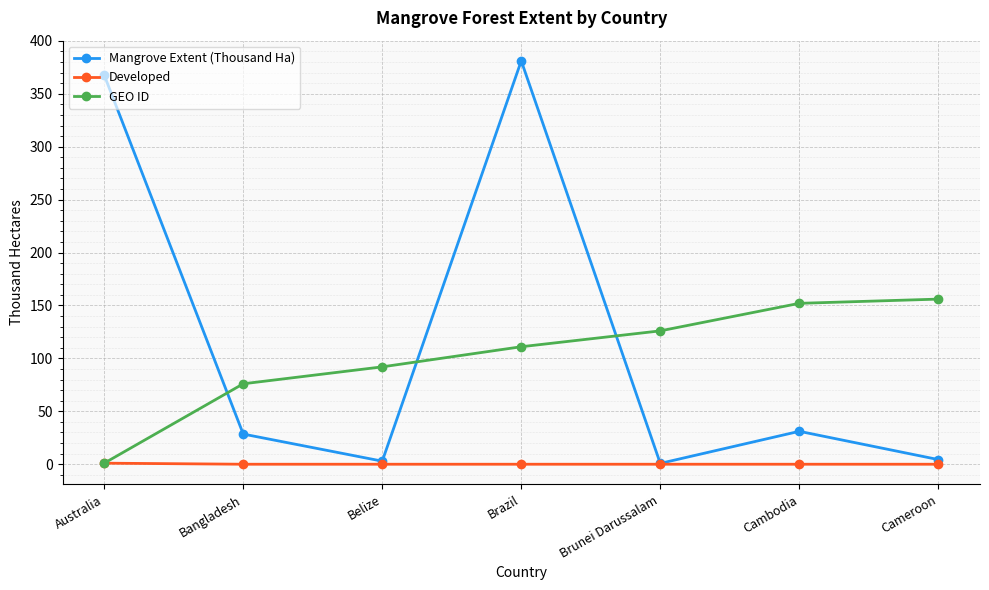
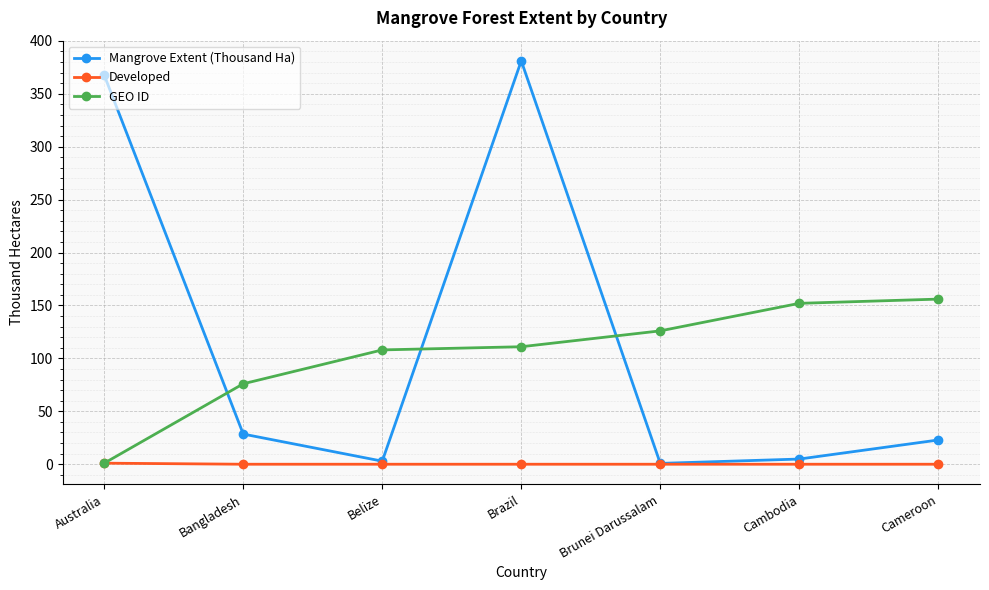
  {
    "Mangrove Extent (Thousand Ha)": {
      "Bangladesh": 29,
      "Belize": 3,
      "Brazil": 381,
-     "Cambodia": 31,
-     "Cameroon": 4
+     "Cambodia": 5,
+     "Cameroon": 23
    },
    "Developed": {
      "Bangladesh": 0,
      "Belize": 0,
      "Brazil": 0,
      "Cambodia": 0,
      "Cameroon": 0
    },
    "GEO ID": {
      "Bangladesh": 76,
-     "Belize": 92,
+     "Belize": 108,
      "Brazil": 111,
      "Brunei Darussalam": 126,
      "Cambodia": 152,
      "Cameroon": 156
    }
  }
